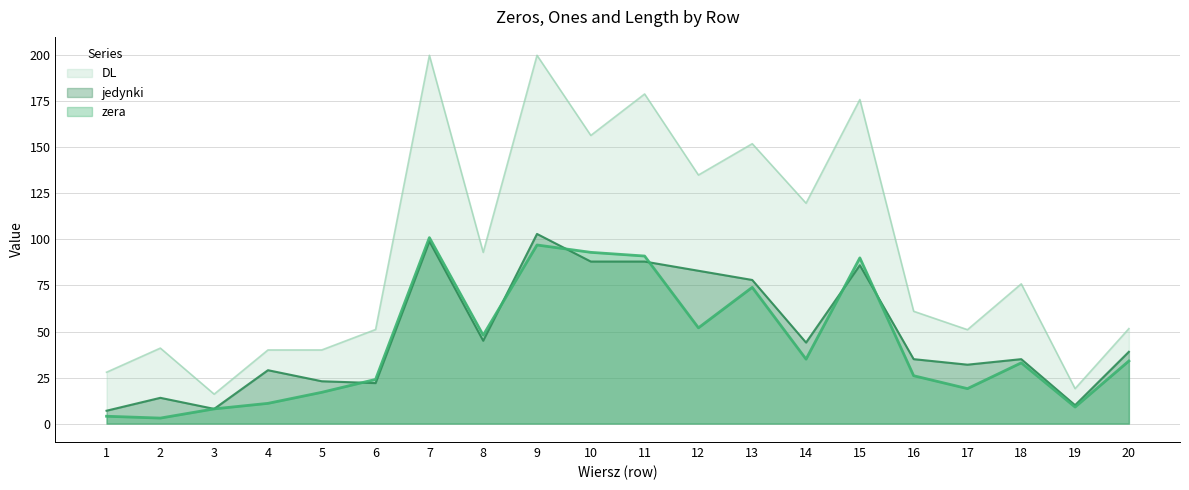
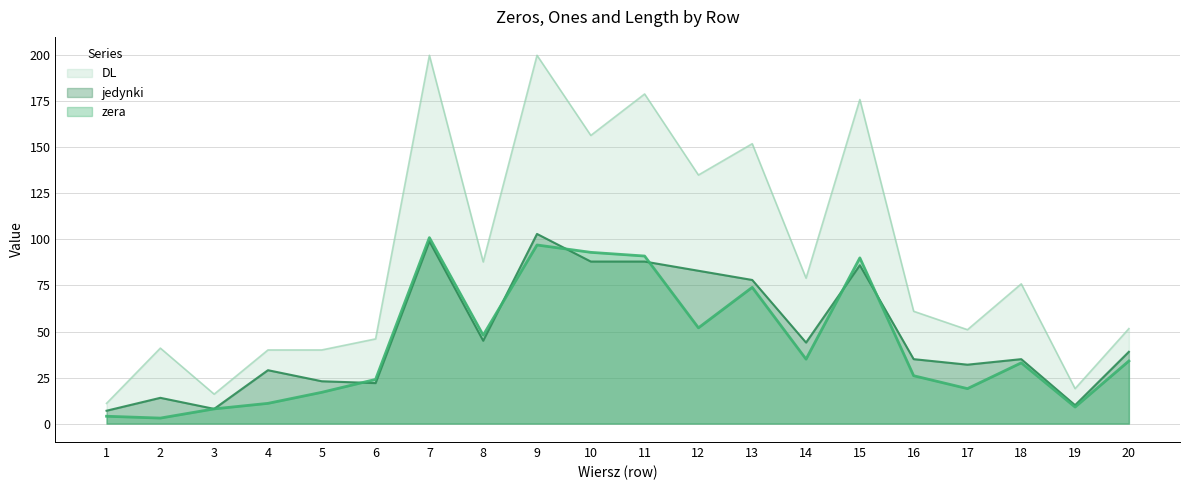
  {
    "DL": {
-     "1": 28,
+     "1": 11,
      "2": 41,
      "3": 16,
      "4": 40,
      "5": 40,
-     "6": 51,
+     "6": 46,
      "7": 200,
-     "8": 93,
+     "8": 88,
      "9": 200,
      "10": 157,
      "11": 179,
      "12": 135,
      "13": 152,
-     "14": 120,
+     "14": 79,
      "15": 176,
      "16": 61,
      "17": 51,
      "18": 76,
      "19": 19,
      "20": 52
    }
  }
